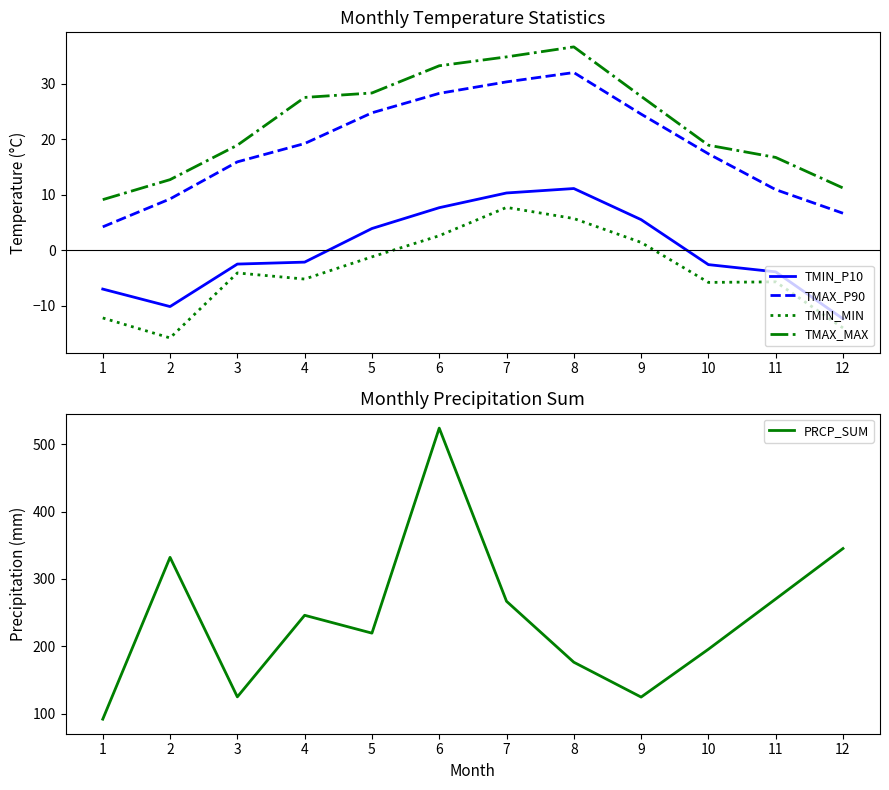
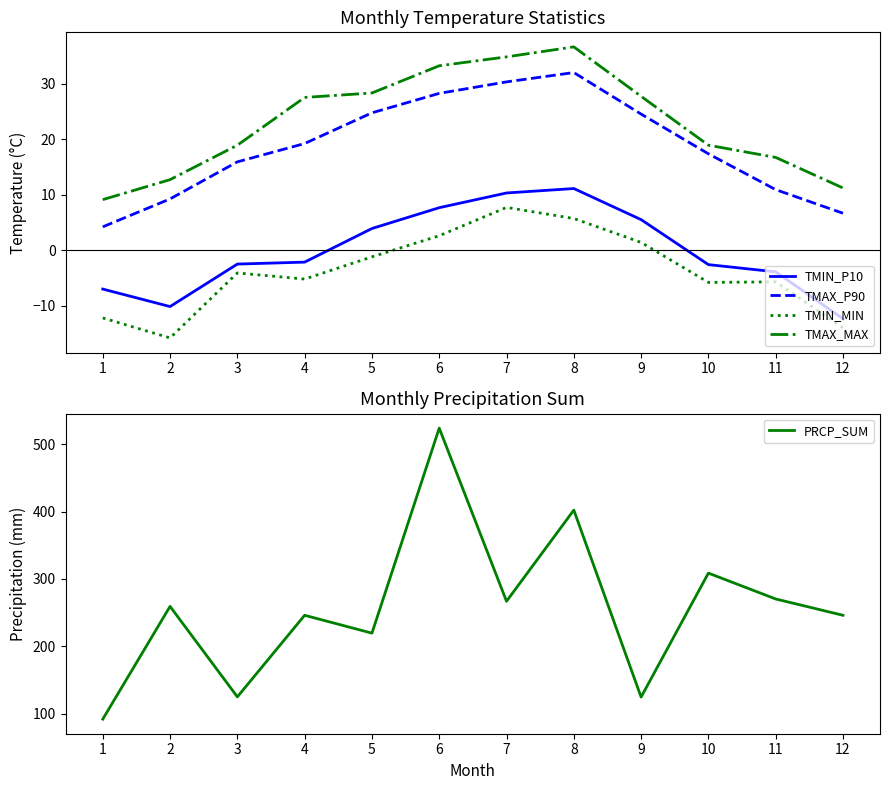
  {
    "Monthly Precipitation Sum": {
      "1": 90,
-     "2": 330,
+     "2": 260,
      "3": 120,
      "4": 250,
      "5": 220,
      "6": 520,
      "7": 270,
-     "8": 180,
+     "8": 400,
      "9": 120,
-     "10": 200,
+     "10": 310,
      "11": 270,
-     "12": 350
+     "12": 250
    }
  }
